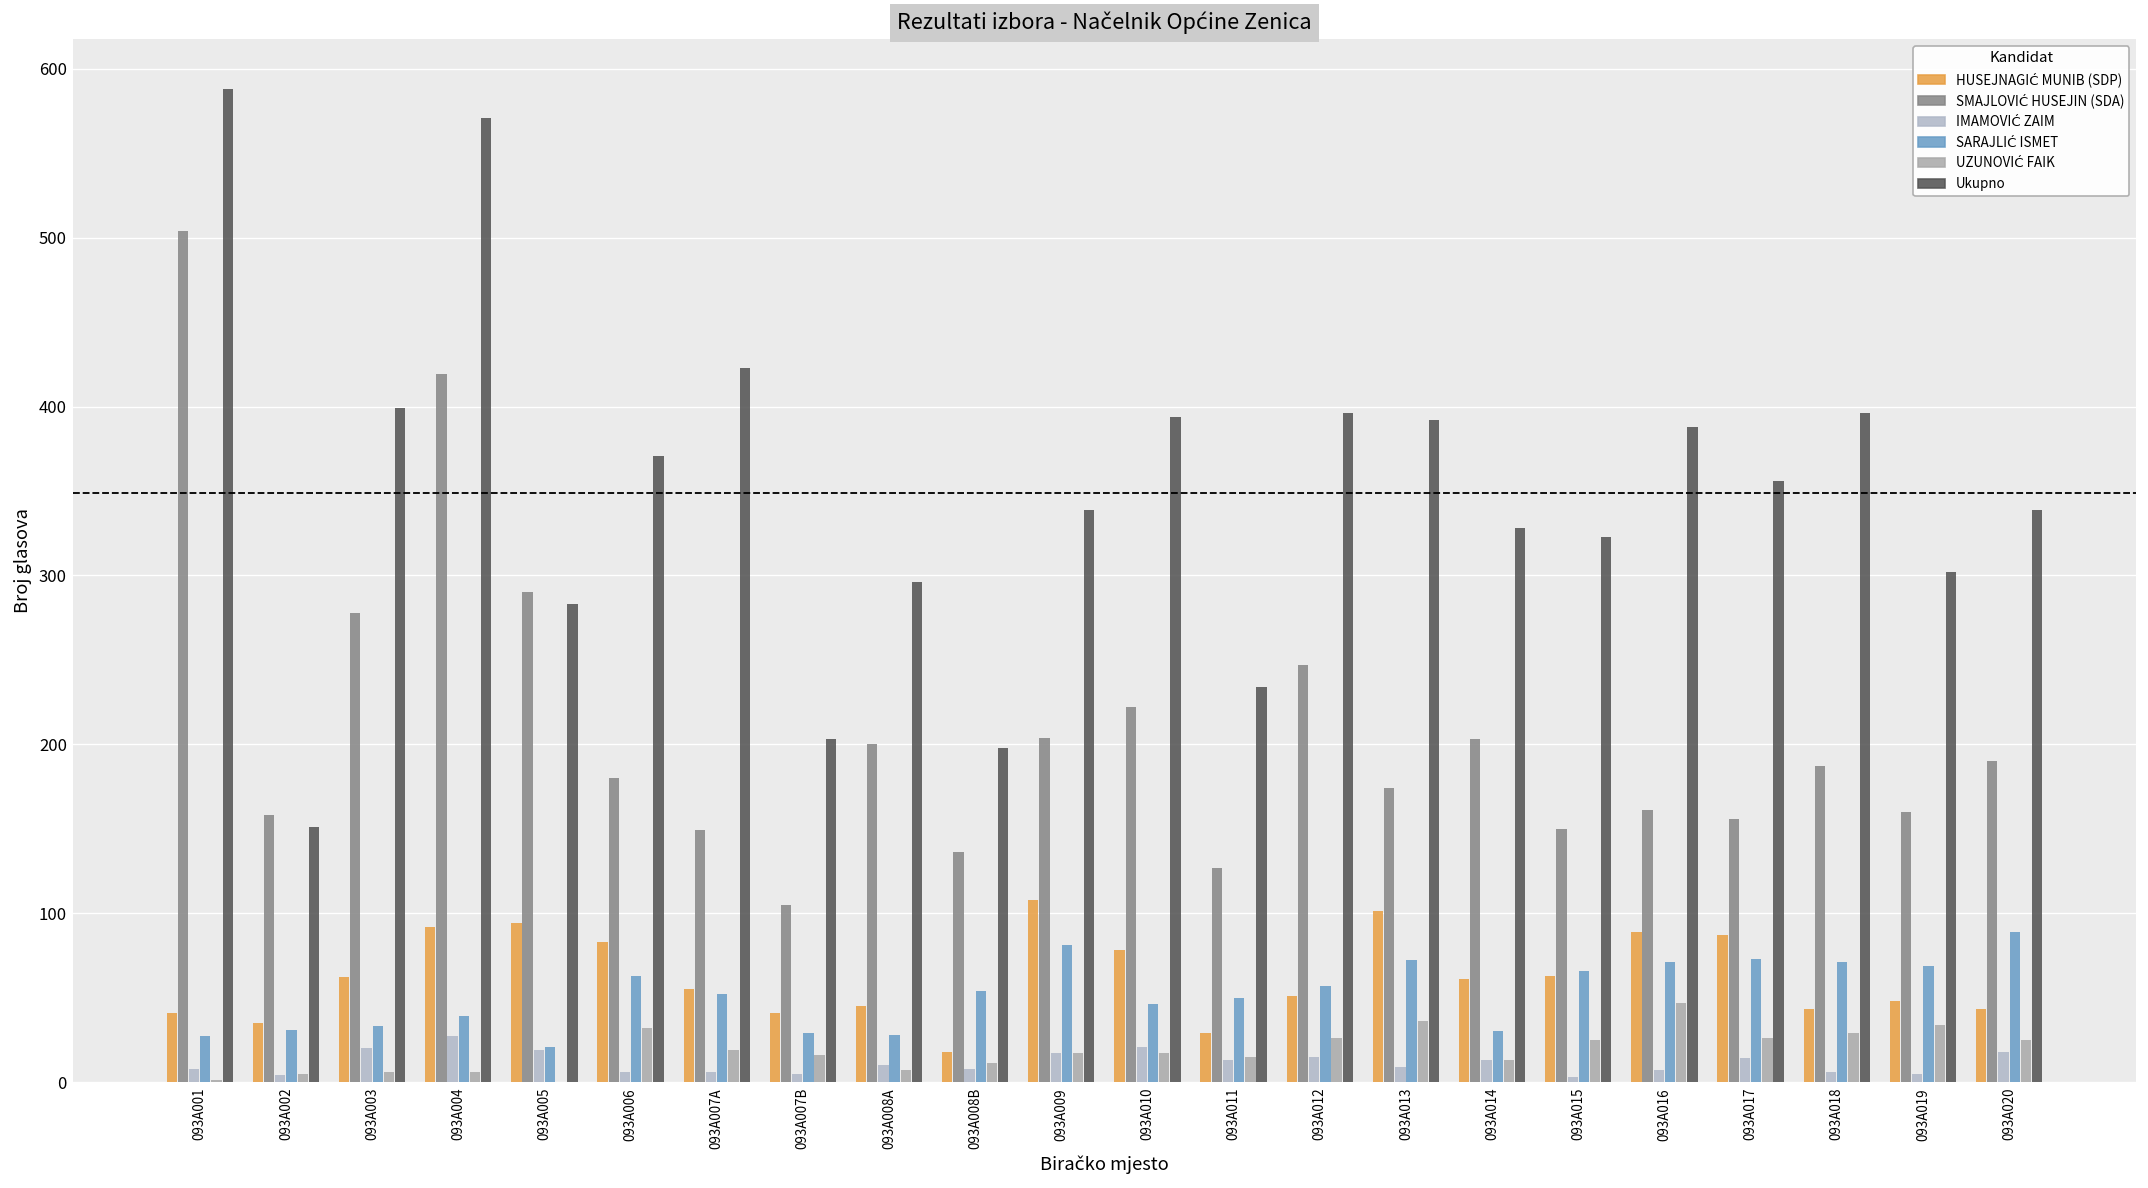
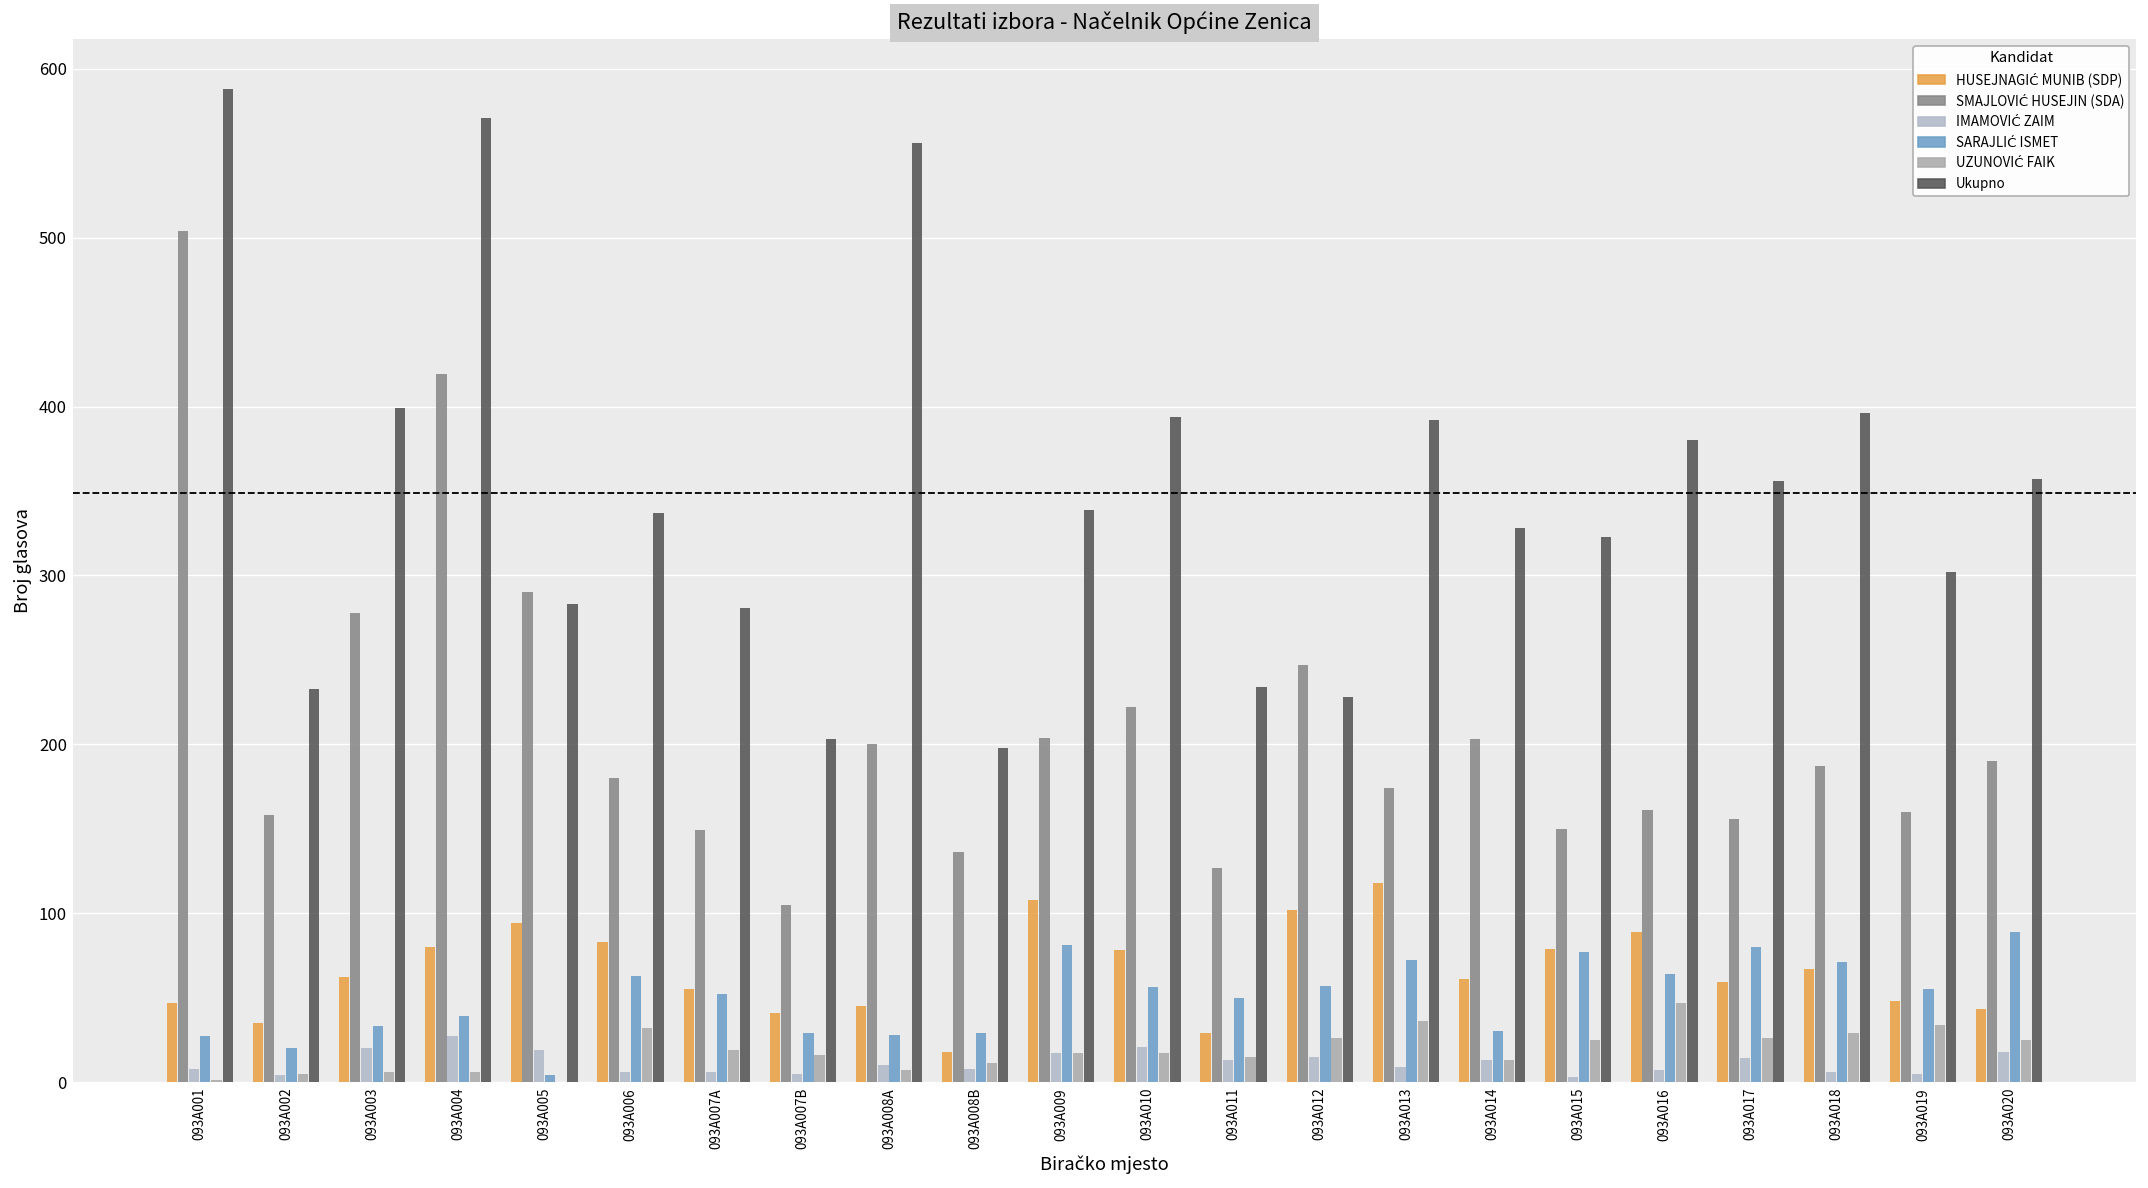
  {
    "HUSEJNAGIĆ MUNIB (SDP)": {
-     "093A001": 41,
+     "093A001": 47,
      "093A002": 35,
      "093A003": 62,
-     "093A004": 92,
+     "093A004": 80,
      "093A005": 94,
      "093A006": 83,
      "093A007A": 55,
      "093A007B": 41,
      "093A008A": 45,
      "093A008B": 18,
      "093A009": 108,
      "093A010": 78,
      "093A011": 29,
-     "093A012": 51,
-     "093A013": 101,
+     "093A012": 102,
+     "093A013": 118,
      "093A014": 61,
-     "093A015": 63,
+     "093A015": 79,
      "093A016": 89,
-     "093A017": 87,
-     "093A018": 43,
+     "093A017": 59,
+     "093A018": 67,
      "093A019": 48,
      "093A020": 43
    },
    "SARAJLIĆ ISMET": {
      "093A001": 27,
-     "093A002": 31,
+     "093A002": 20,
      "093A003": 33,
      "093A004": 39,
-     "093A005": 21,
+     "093A005": 4,
      "093A006": 63,
      "093A007A": 52,
      "093A007B": 29,
      "093A008A": 28,
-     "093A008B": 54,
+     "093A008B": 29,
      "093A009": 81,
-     "093A010": 46,
+     "093A010": 56,
      "093A011": 50,
      "093A012": 57,
      "093A013": 72,
      "093A014": 30,
-     "093A015": 66,
-     "093A016": 71,
-     "093A017": 73,
+     "093A015": 77,
+     "093A016": 64,
+     "093A017": 80,
      "093A018": 71,
-     "093A019": 69,
+     "093A019": 55,
      "093A020": 89
    },
    "Ukupno": {
      "093A001": 588,
-     "093A002": 151,
+     "093A002": 233,
      "093A003": 399,
      "093A004": 571,
      "093A005": 283,
-     "093A006": 371,
-     "093A007A": 423,
+     "093A006": 337,
+     "093A007A": 281,
      "093A007B": 203,
-     "093A008A": 296,
+     "093A008A": 556,
      "093A008B": 198,
      "093A009": 339,
      "093A010": 394,
      "093A011": 234,
-     "093A012": 396,
+     "093A012": 228,
      "093A013": 392,
      "093A014": 328,
      "093A015": 323,
-     "093A016": 388,
+     "093A016": 380,
      "093A017": 356,
      "093A018": 396,
      "093A019": 302,
-     "093A020": 339
+     "093A020": 357
    }
  }
